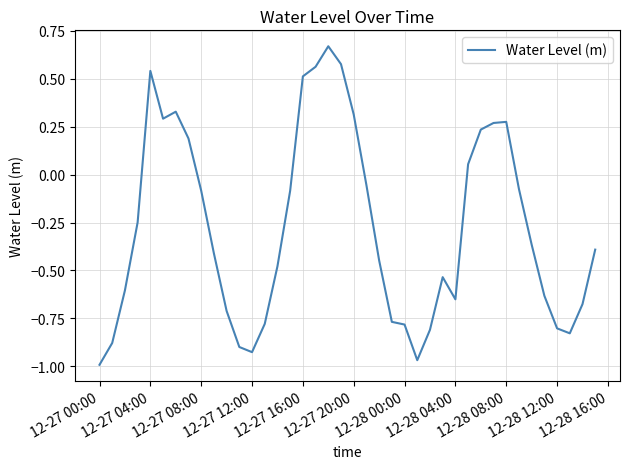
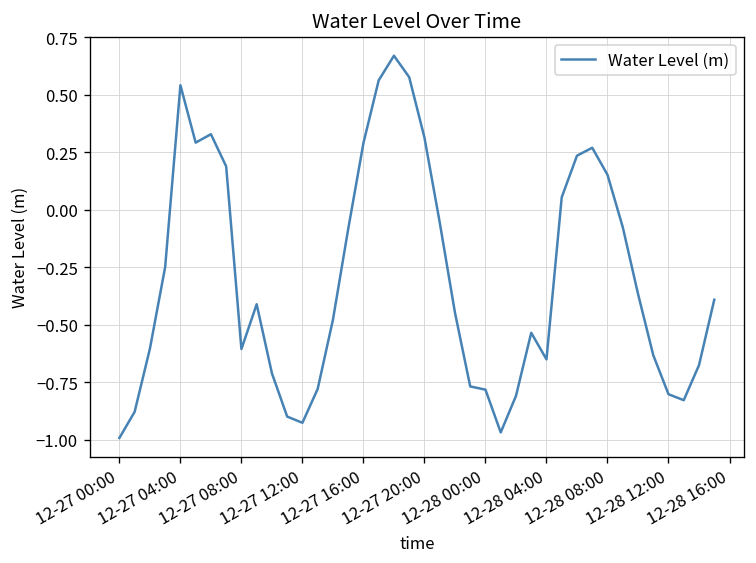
  {
    "12-27 00:00": -0.99,
    "12-27 04:00": 0.54,
-   "12-27 08:00": -0.08,
+   "12-27 08:00": -0.61,
    "12-27 12:00": -0.93,
-   "12-27 16:00": 0.51,
+   "12-27 16:00": 0.29,
    "12-27 20:00": 0.31,
    "12-28 00:00": -0.78,
    "12-28 04:00": -0.65,
-   "12-28 08:00": 0.28,
+   "12-28 08:00": 0.15,
    "12-28 12:00": -0.80
  }
